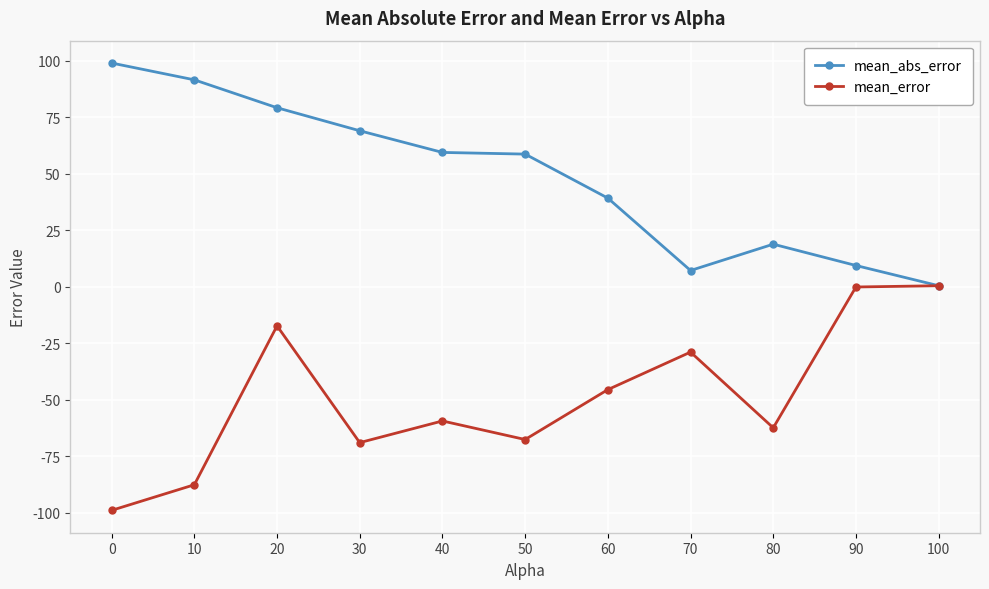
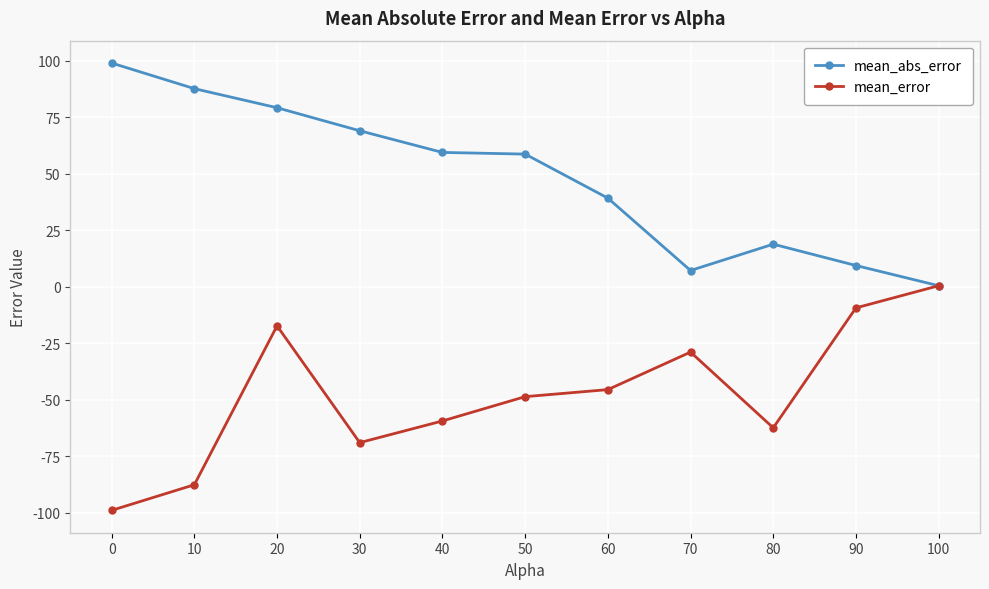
  {
    "mean_abs_error": {
      "0": 99,
-     "10": 91,
+     "10": 88,
      "20": 79,
      "30": 69,
      "40": 59,
      "50": 59,
      "60": 39,
      "70": 7,
      "80": 19,
      "90": 9
    },
    "mean_error": {
      "0": -99,
      "10": -88,
      "20": -17,
      "30": -69,
      "40": -59,
-     "50": -68,
+     "50": -49,
      "60": -46,
      "70": -29,
      "80": -62,
-     "90": 0
+     "90": -9
    }
  }
